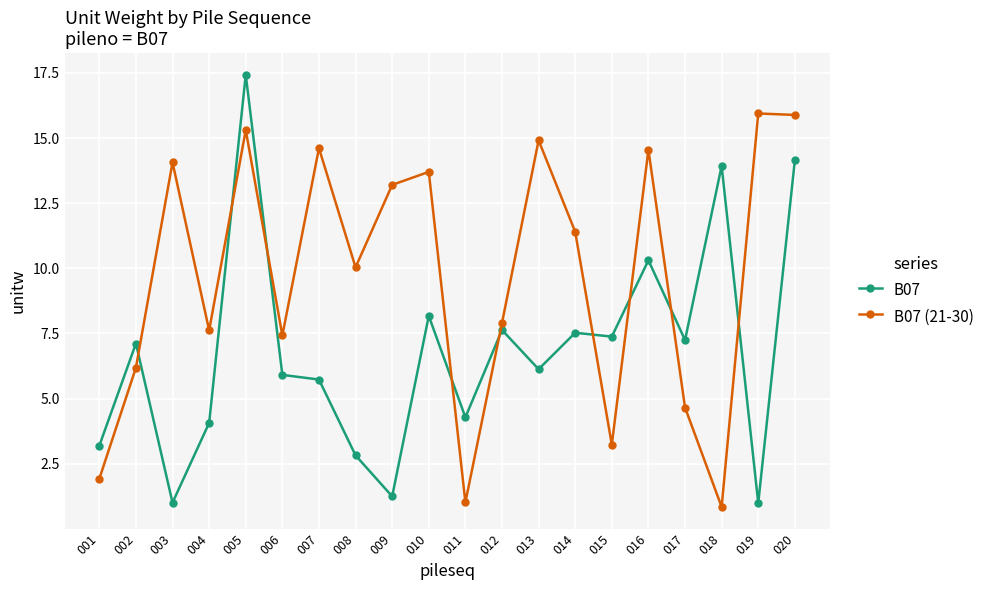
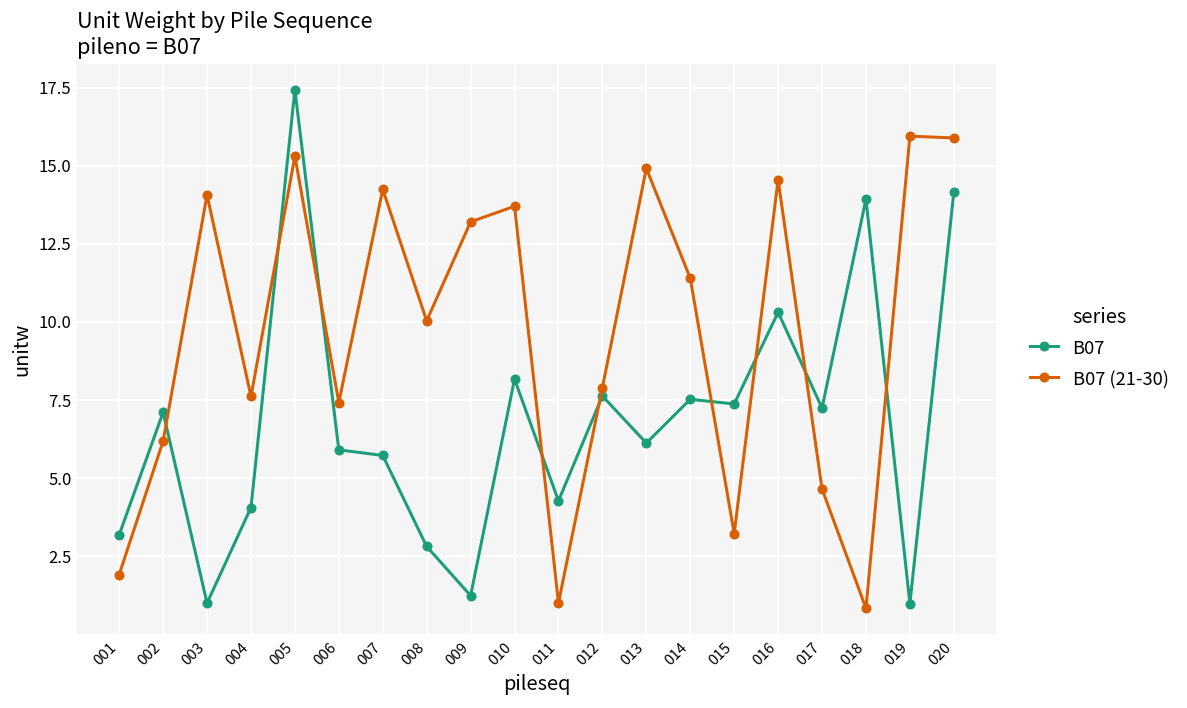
  {
    "B07": {
      "001": 3.2,
      "002": 7.1,
      "003": 1.0,
      "004": 4.1,
      "005": 17.4,
      "006": 5.9,
      "007": 5.7,
      "008": 2.8,
      "009": 1.2,
      "010": 8.2,
      "011": 4.3,
      "012": 7.6,
      "013": 6.1,
      "014": 7.5,
      "015": 7.4,
      "016": 10.3,
      "017": 7.2,
      "018": 13.9,
      "019": 1.0,
      "020": 14.1
    },
    "B07 (21-30)": {
      "001": 1.9,
      "002": 6.2,
      "003": 14.1,
      "004": 7.6,
      "005": 15.3,
      "006": 7.4,
-     "007": 14.6,
+     "007": 14.2,
      "008": 10.0,
      "009": 13.2,
      "010": 13.7,
      "011": 1.0,
      "012": 7.9,
      "013": 14.9,
      "014": 11.4,
      "015": 3.2,
      "016": 14.6,
      "017": 4.7,
      "018": 0.8,
      "019": 15.9,
      "020": 15.9
    }
  }
